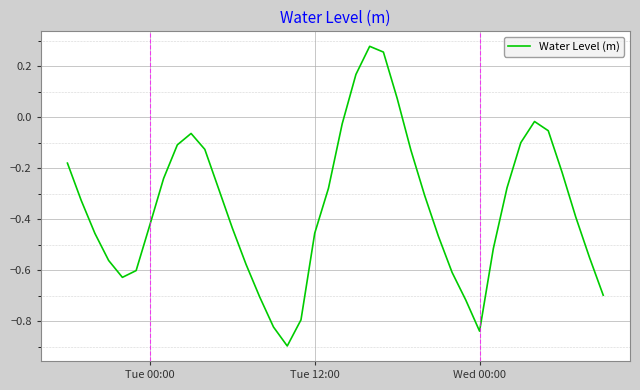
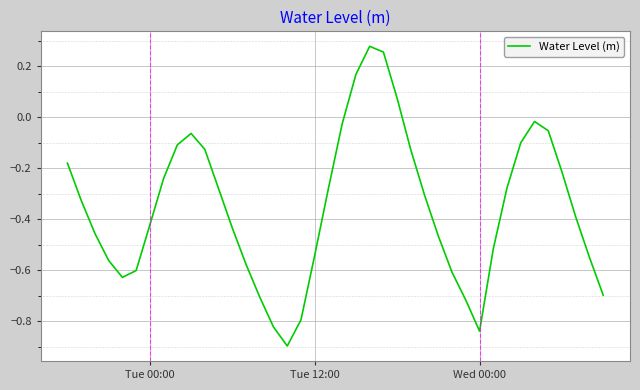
  {
    "Tue 00:00": -0.42,
-   "Tue 12:00": -0.45,
+   "Tue 12:00": -0.54,
    "Wed 00:00": -0.84
  }
